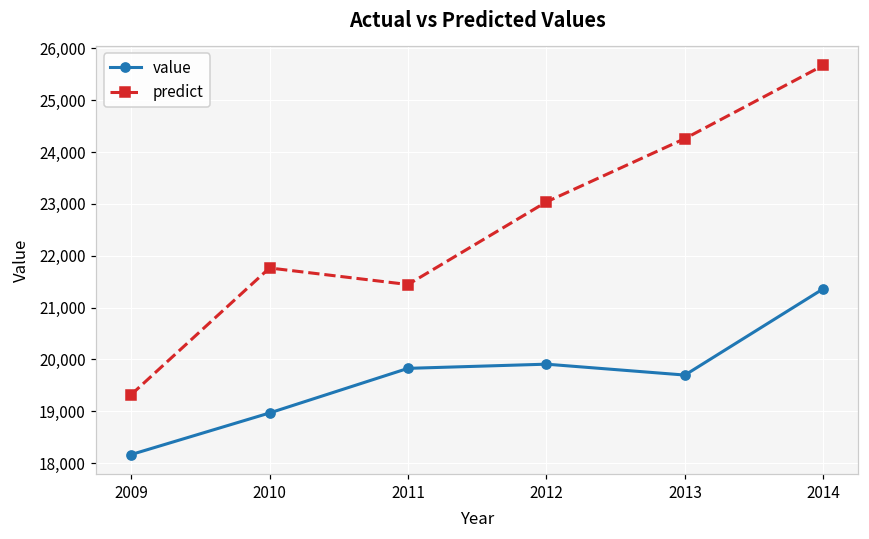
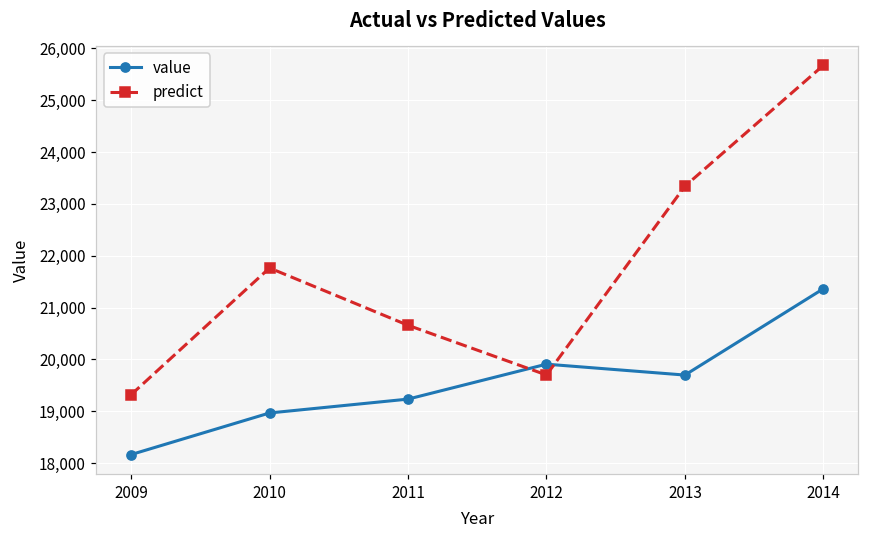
  {
    "value": {
      "2009": "18,200",
      "2010": "19,000",
-     "2011": "19,800",
+     "2011": "19,200",
      "2012": "19,900",
      "2013": "19,700",
      "2014": "21,400"
    },
    "predict": {
      "2009": "19,300",
      "2010": "21,800",
-     "2011": "21,400",
-     "2012": "23,000",
-     "2013": "24,300",
+     "2011": "20,700",
+     "2012": "19,700",
+     "2013": "23,300",
      "2014": "25,700"
    }
  }
